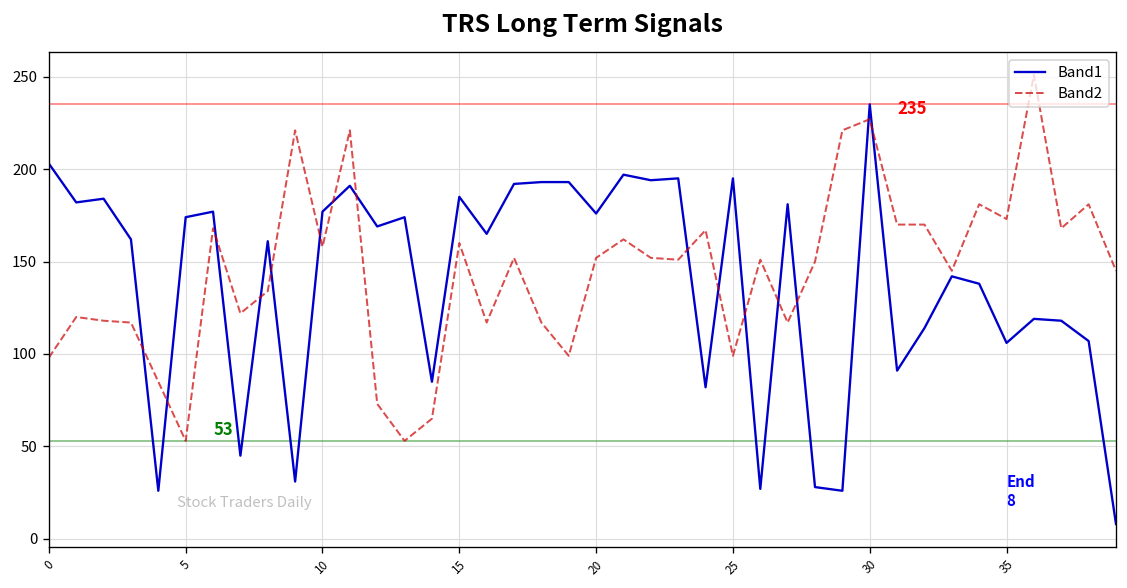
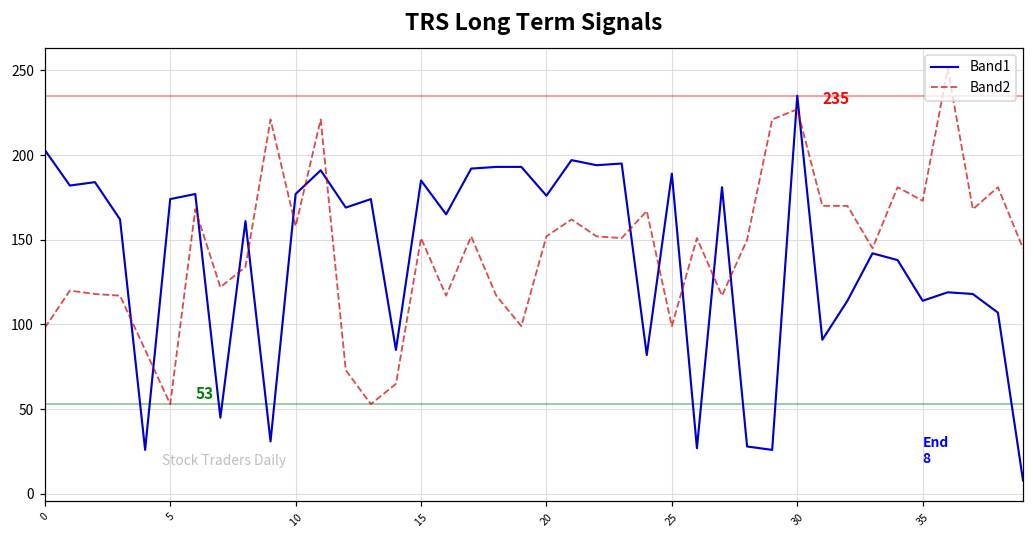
  {
    "Band1": {
      "0": 203,
      "5": 174,
      "10": 177,
      "15": 185,
      "20": 176,
-     "25": 195,
-     "35": 106
+     "25": 189,
+     "35": 114
    },
    "Band2": {
      "0": 98,
      "10": 158,
-     "15": 160,
+     "15": 151,
      "20": 152,
      "25": 99,
      "35": 173
    }
  }
